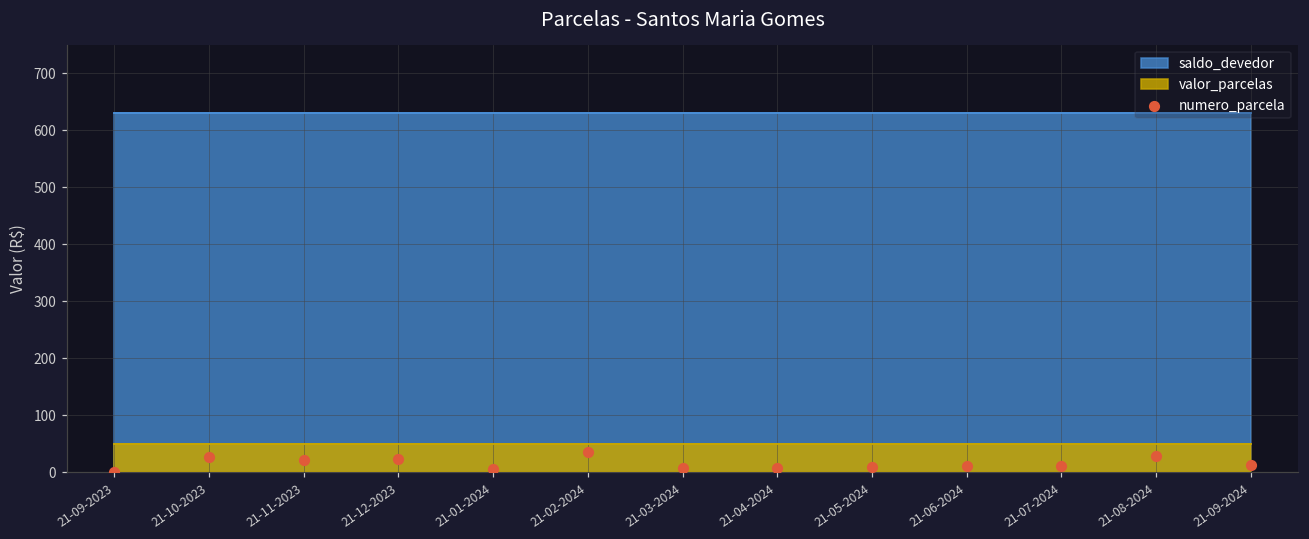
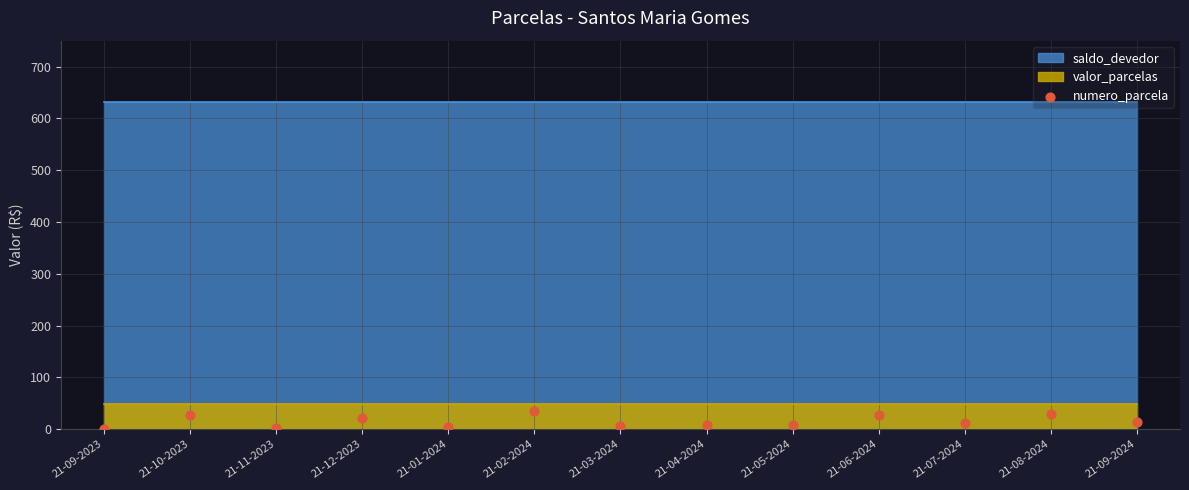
  {
    "numero_parcela": {
-     "21-11-2023": 20,
-     "21-06-2024": 10
+     "21-11-2023": 0,
+     "21-06-2024": 30
    }
  }
